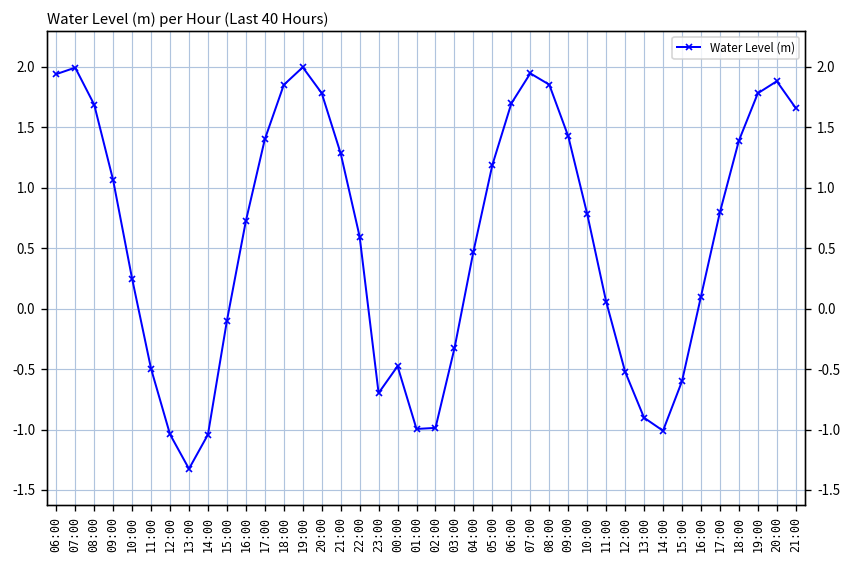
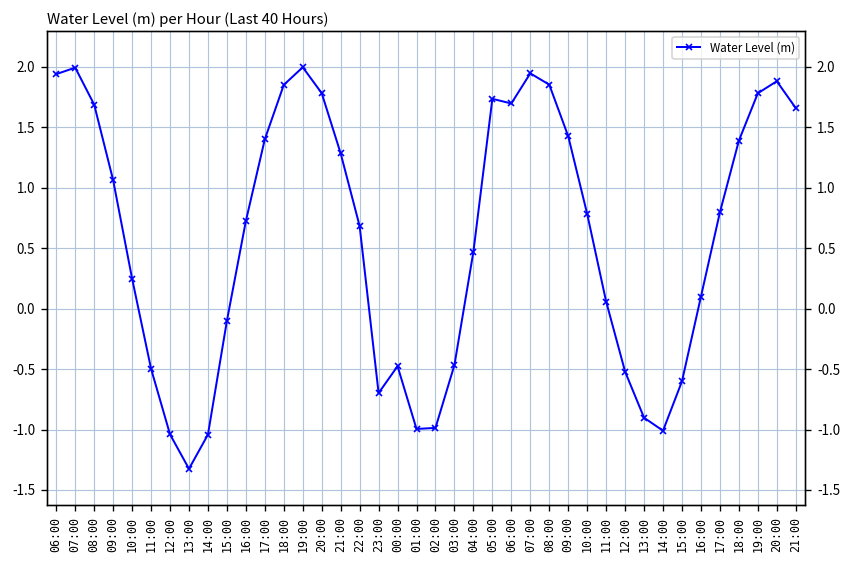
  {
-   "22:00": 0.60,
+   "22:00": 0.68,
    "23:00": -0.70,
    "00:00": -0.48,
    "01:00": -1.00,
    "02:00": -0.99,
-   "03:00": -0.33,
+   "03:00": -0.47,
    "04:00": 0.47,
-   "05:00": 1.19
+   "05:00": 1.74
  }
